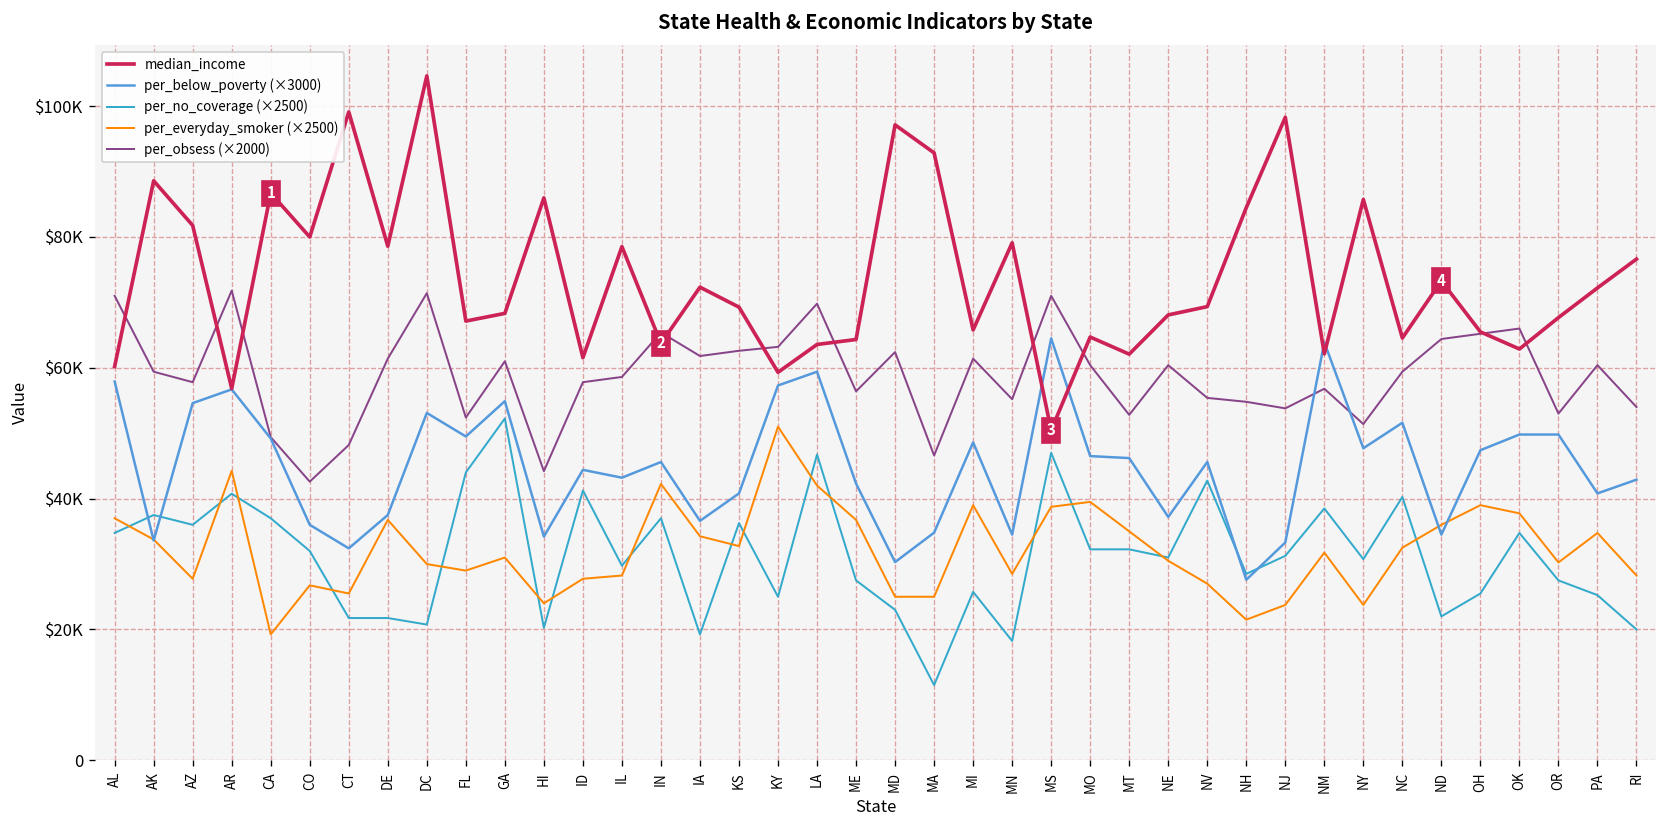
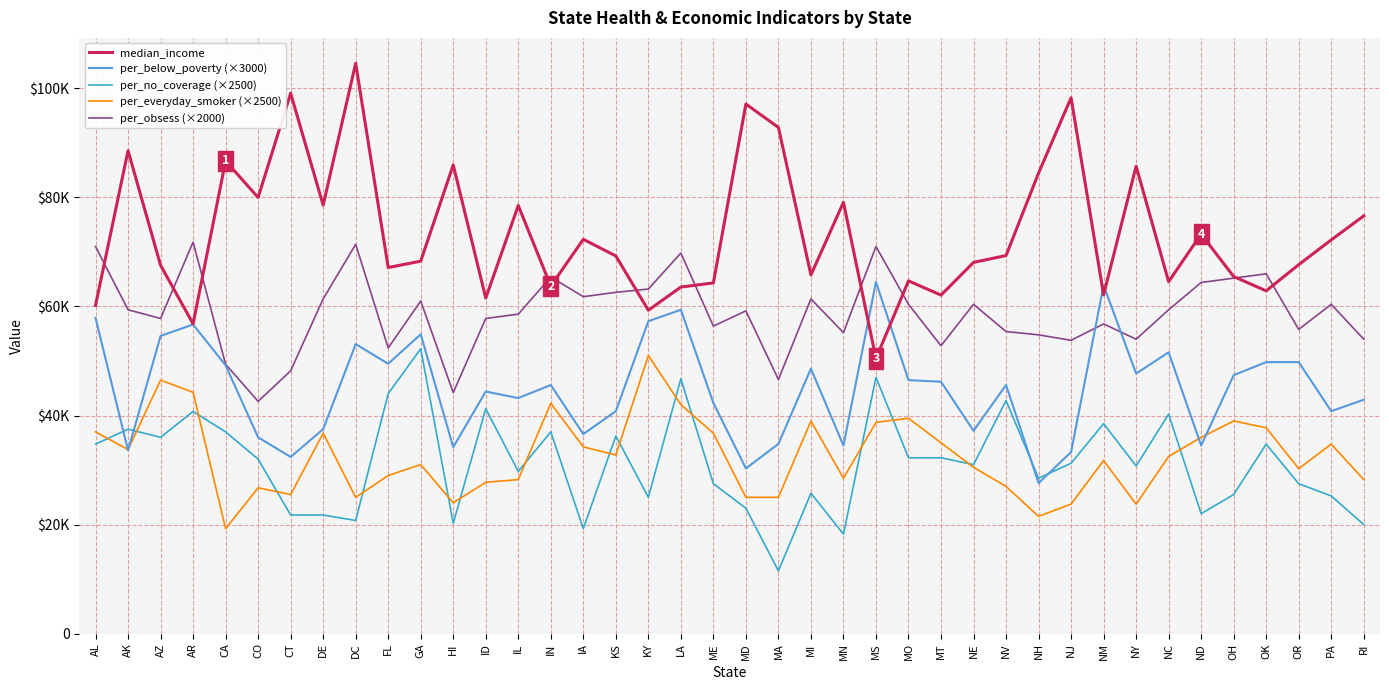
  {
    "median_income": {
      "AL": "$60000",
      "AK": "$89000",
-     "AZ": "$82000",
+     "AZ": "$68000",
      "CO": "$80000",
      "CT": "$99000",
      "DE": "$79000",
      "DC": "$105000",
      "FL": "$67000",
      "GA": "$68000",
      "HI": "$86000",
      "ID": "$62000",
      "IL": "$79000",
      "IA": "$72000",
      "KS": "$69000",
      "KY": "$59000",
      "LA": "$64000",
      "ME": "$64000",
      "MD": "$97000",
      "MA": "$93000",
      "MI": "$66000",
      "MN": "$79000",
      "MO": "$65000",
      "MT": "$62000",
      "NE": "$68000",
      "NV": "$69000",
      "NH": "$84000",
      "NJ": "$98000",
      "NM": "$62000",
      "NY": "$86000",
      "NC": "$65000",
      "OK": "$63000",
      "OR": "$68000",
      "PA": "$72000",
      "RI": "$77000"
    },
    "per_everyday_smoker (×2500)": {
      "AL": "$37000",
-     "AZ": "$28000",
+     "AZ": "$47000",
      "AR": "$44000",
      "CA": "$19000",
      "CO": "$27000",
      "CT": "$26000",
      "DE": "$37000",
-     "DC": "$30000",
+     "DC": "$25000",
      "FL": "$29000",
      "GA": "$31000",
      "HI": "$24000",
      "ID": "$28000",
      "IL": "$28000",
      "IN": "$42000",
      "IA": "$34000",
      "KS": "$33000",
      "KY": "$51000",
      "LA": "$42000",
      "ME": "$37000",
      "MD": "$25000",
      "MA": "$25000",
      "MI": "$39000",
      "MN": "$29000",
      "MS": "$39000",
      "MO": "$40000",
      "MT": "$35000",
      "NE": "$31000",
      "NV": "$27000",
      "NH": "$22000",
      "NJ": "$24000",
      "NM": "$32000",
      "NY": "$24000",
      "NC": "$33000",
      "ND": "$36000",
      "OH": "$39000",
      "OK": "$38000",
      "OR": "$30000",
      "PA": "$35000",
      "RI": "$28000"
    },
    "per_obsess (×2000)": {
      "AL": "$71000",
      "AK": "$59000",
      "AZ": "$58000",
      "AR": "$72000",
      "CO": "$43000",
      "CT": "$48000",
      "DE": "$61000",
      "DC": "$71000",
      "FL": "$52000",
      "GA": "$61000",
      "HI": "$44000",
      "ID": "$58000",
      "IL": "$59000",
      "IA": "$62000",
      "KS": "$63000",
      "KY": "$63000",
      "LA": "$70000",
      "ME": "$56000",
-     "MD": "$62000",
+     "MD": "$59000",
      "MA": "$47000",
      "MI": "$61000",
      "MN": "$55000",
      "MS": "$71000",
      "MO": "$60000",
      "MT": "$53000",
      "NE": "$60000",
      "NV": "$55000",
      "NH": "$55000",
      "NJ": "$54000",
      "NM": "$57000",
-     "NY": "$51000",
+     "NY": "$54000",
      "NC": "$59000",
      "ND": "$64000",
      "OK": "$66000",
-     "OR": "$53000",
+     "OR": "$56000",
      "PA": "$60000",
      "RI": "$54000"
    }
  }
